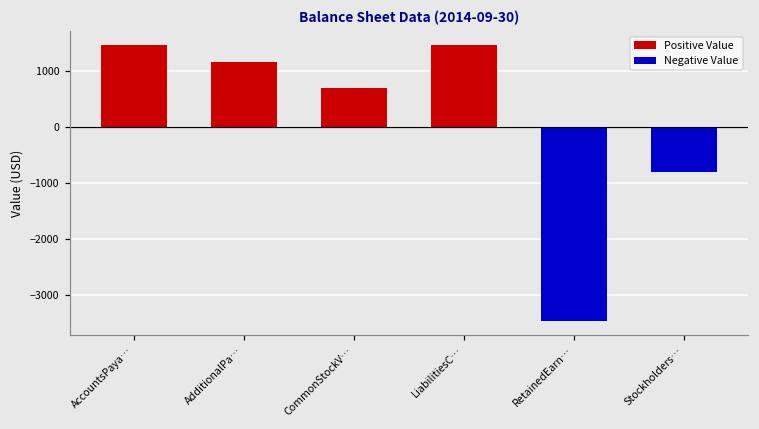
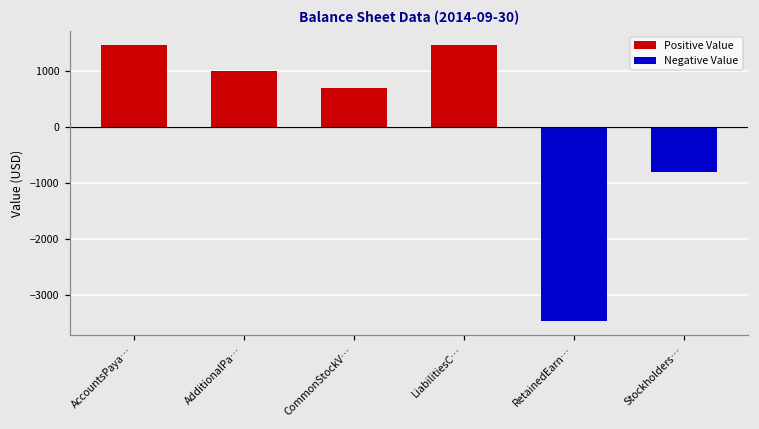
  {
    "Positive Value": {
      "AccountsPaya…": 1500,
-     "AdditionalPa…": 1200,
+     "AdditionalPa…": 1000,
      "CommonStockV…": 700,
      "LiabilitiesC…": 1500,
      "RetainedEarn…": 0,
      "Stockholders…": 0
    },
    "Negative Value": {
      "AccountsPaya…": 0,
      "AdditionalPa…": 0,
      "CommonStockV…": 0,
      "LiabilitiesC…": 0,
      "RetainedEarn…": -3500,
      "Stockholders…": -800
    }
  }
